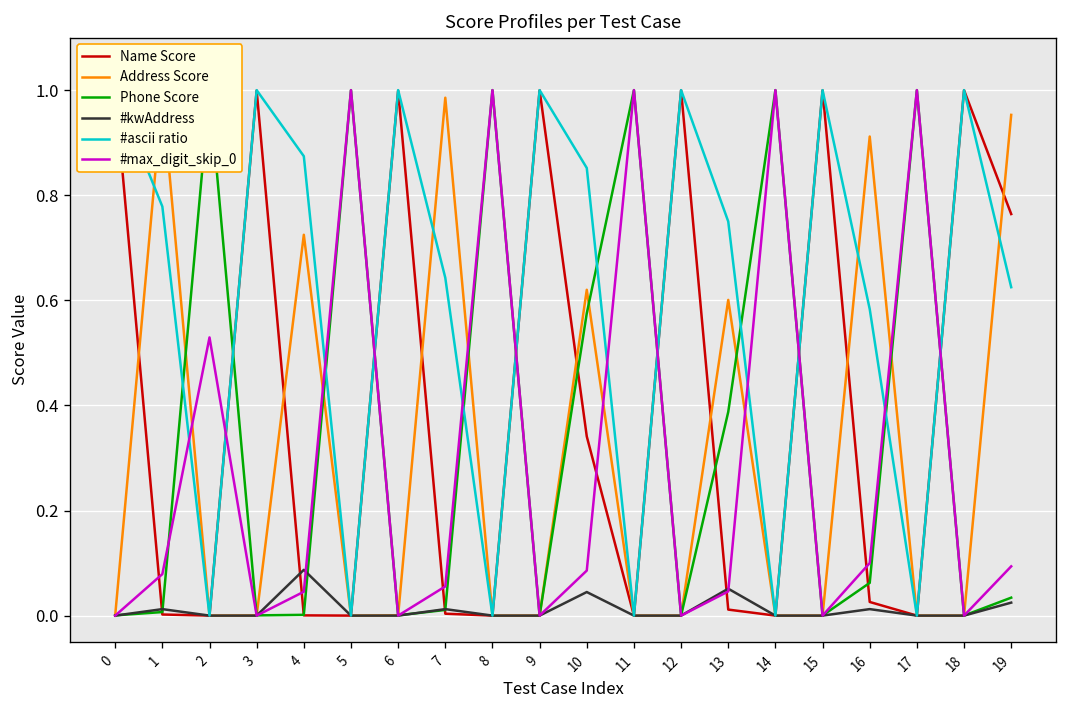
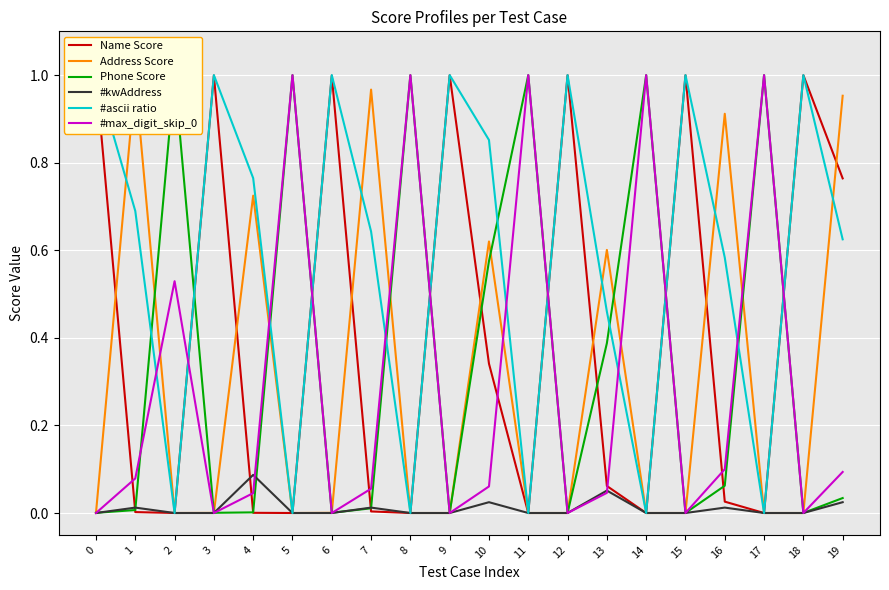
  {
    "Name Score": {
      "7": 0.00,
      "10": 0.34,
-     "13": 0.01,
+     "13": 0.06,
      "16": 0.03,
      "19": 0.76
    },
    "Address Score": {
      "4": 0.72,
-     "7": 0.99,
+     "7": 0.97,
      "10": 0.62,
      "13": 0.60,
      "16": 0.91,
      "19": 0.95
    },
    "Phone Score": {
      "10": 0.58,
      "13": 0.39,
      "16": 0.06,
      "19": 0.03
    },
    "#kwAddress": {
      "4": 0.09,
-     "10": 0.04,
+     "10": 0.02,
      "16": 0.01,
      "19": 0.02
    },
    "#ascii ratio": {
-     "1": 0.78,
-     "4": 0.87,
+     "1": 0.69,
+     "4": 0.76,
      "7": 0.64,
      "10": 0.85,
-     "13": 0.75,
+     "13": 0.46,
      "16": 0.58,
      "19": 0.63
    },
    "#max_digit_skip_0": {
      "1": 0.08,
      "2": 0.53,
      "4": 0.05,
      "7": 0.06,
-     "10": 0.09,
+     "10": 0.06,
      "16": 0.10,
      "19": 0.09
    }
  }
